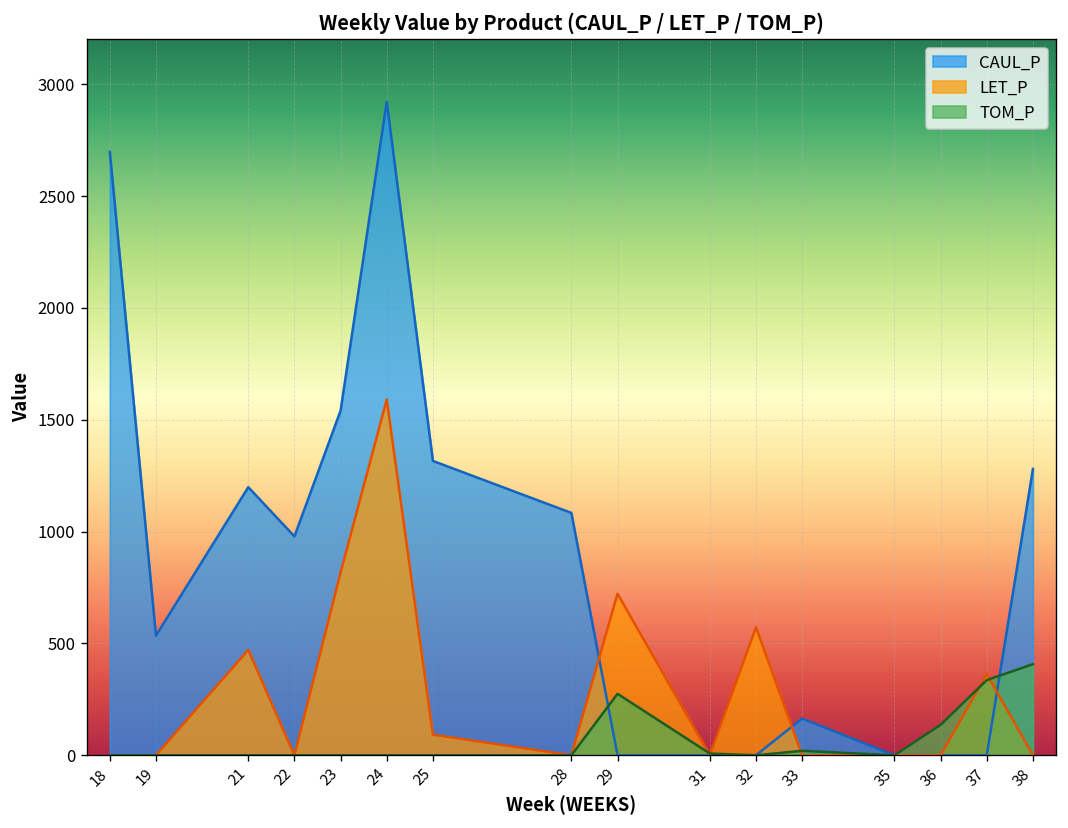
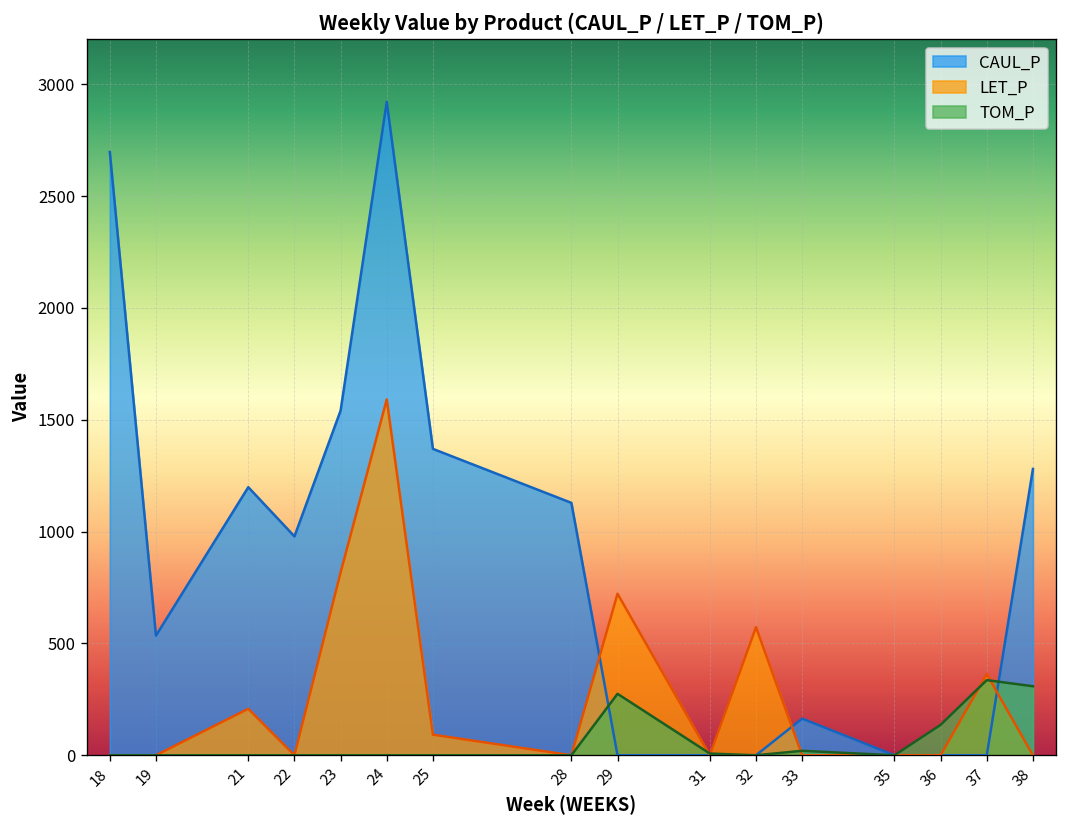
  {
    "CAUL_P": {
      "18": 2700,
      "19": 530,
      "21": 1200,
      "22": 980,
      "23": 1540,
      "24": 2920,
-     "25": 1320,
-     "28": 1080,
+     "25": 1370,
+     "28": 1130,
      "29": 0,
      "33": 160,
      "37": 0,
      "38": 1280
    },
    "LET_P": {
-     "21": 470,
+     "21": 210,
      "23": 820,
      "24": 1590,
      "25": 90,
      "29": 720,
      "32": 570,
      "33": 0,
      "37": 360,
      "38": 0
    },
    "TOM_P": {
      "21": 0,
      "23": 0,
      "24": 0,
      "25": 0,
      "29": 270,
      "33": 20,
      "36": 140,
      "37": 340,
-     "38": 410
+     "38": 310
    }
  }
